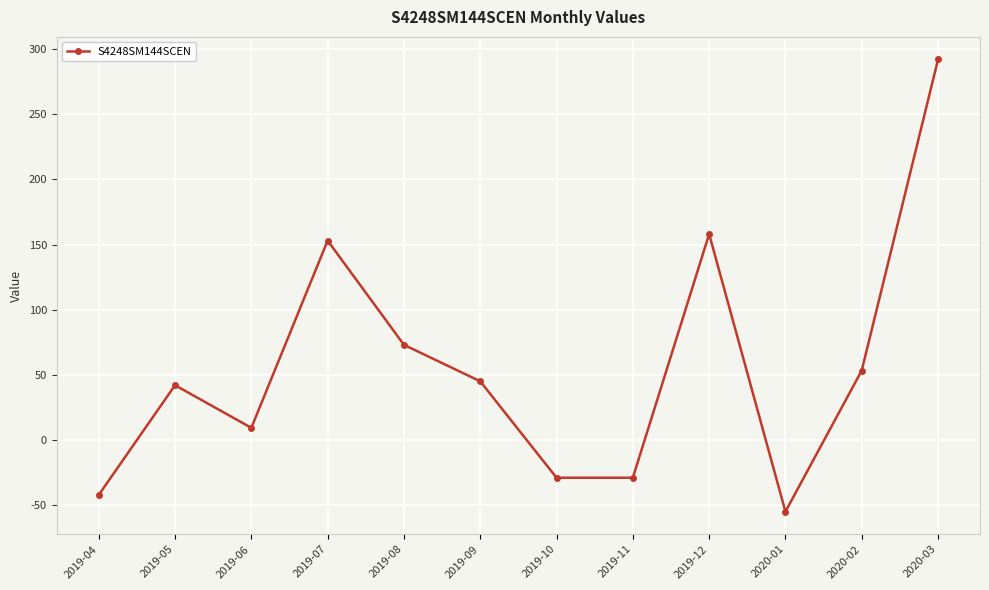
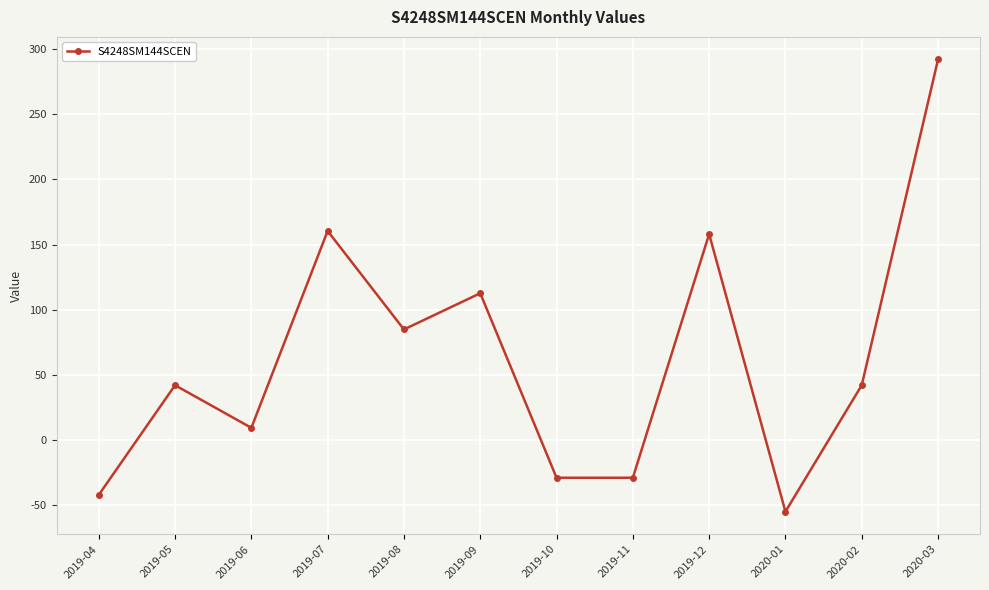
  {
    "2019-04": -42,
    "2019-05": 42,
    "2019-06": 9,
-   "2019-07": 153,
-   "2019-08": 73,
-   "2019-09": 45,
+   "2019-07": 160,
+   "2019-08": 85,
+   "2019-09": 113,
    "2019-10": -29,
    "2019-11": -29,
    "2019-12": 158,
    "2020-01": -55,
-   "2020-02": 53,
+   "2020-02": 42,
    "2020-03": 292
  }
